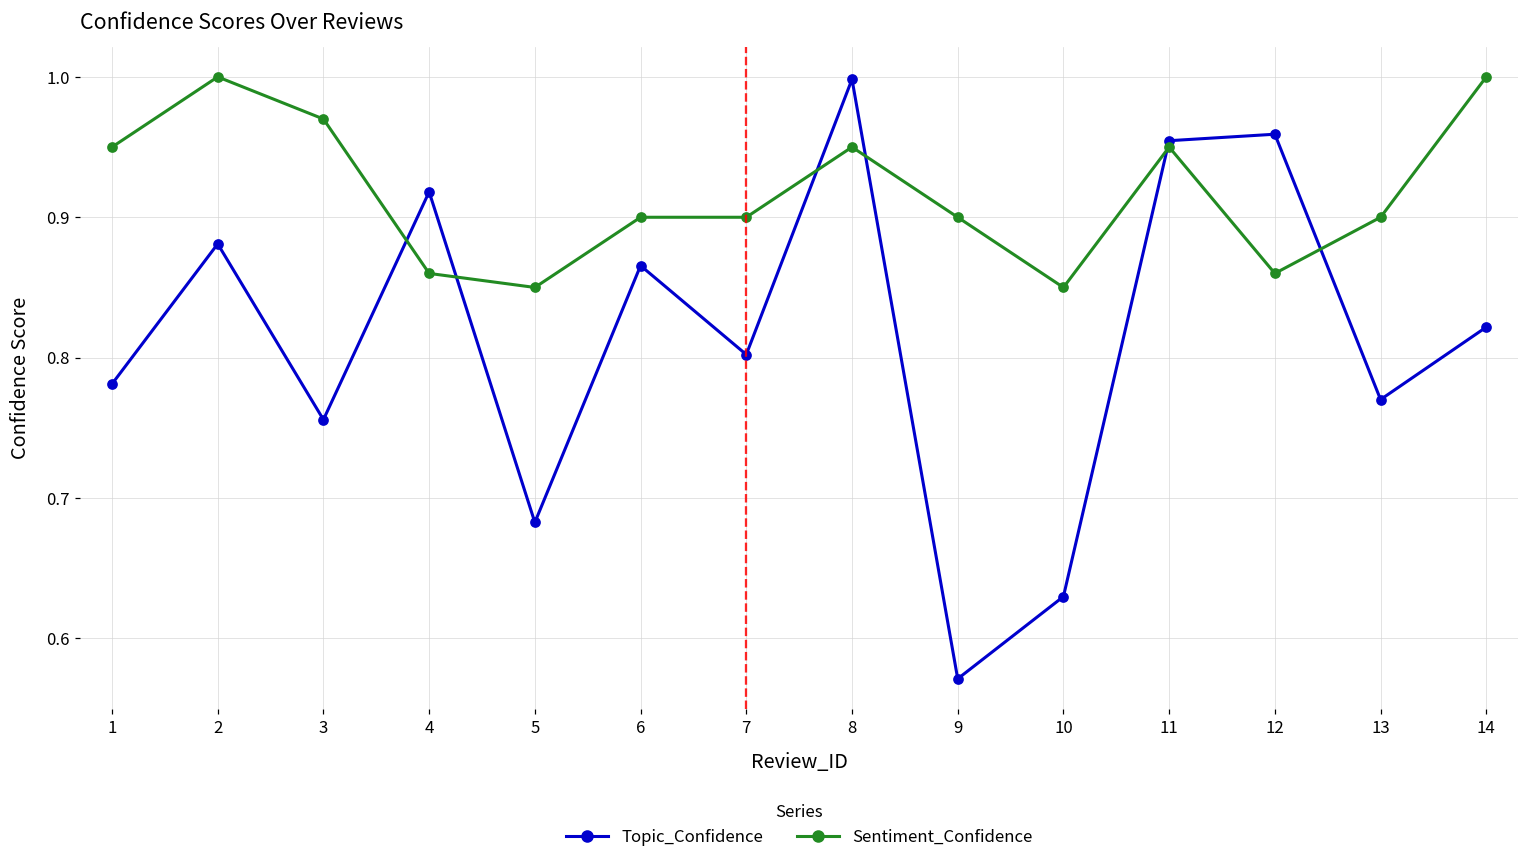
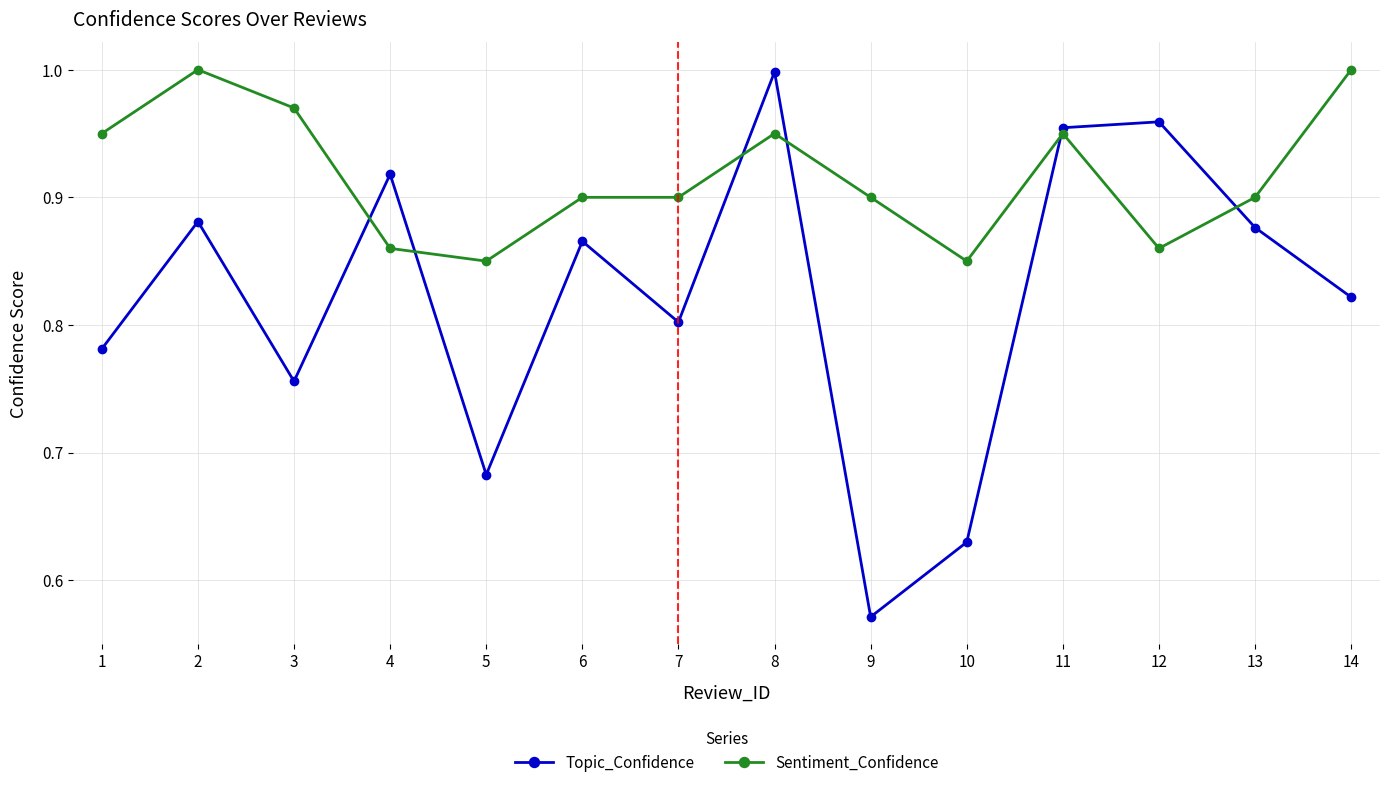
  {
    "Topic_Confidence": {
      "1": 0.781,
      "2": 0.881,
      "3": 0.756,
      "4": 0.918,
      "5": 0.683,
      "6": 0.866,
      "7": 0.802,
      "8": 0.998,
      "9": 0.571,
      "10": 0.630,
      "11": 0.955,
      "12": 0.959,
-     "13": 0.770,
+     "13": 0.876,
      "14": 0.822
    },
    "Sentiment_Confidence": {
      "1": 0.950,
      "2": 1.000,
      "3": 0.970,
      "4": 0.860,
      "5": 0.850,
      "6": 0.900,
      "7": 0.900,
      "8": 0.950,
      "9": 0.900,
      "10": 0.850,
      "11": 0.950,
      "12": 0.860,
      "13": 0.900,
      "14": 1.000
    }
  }
